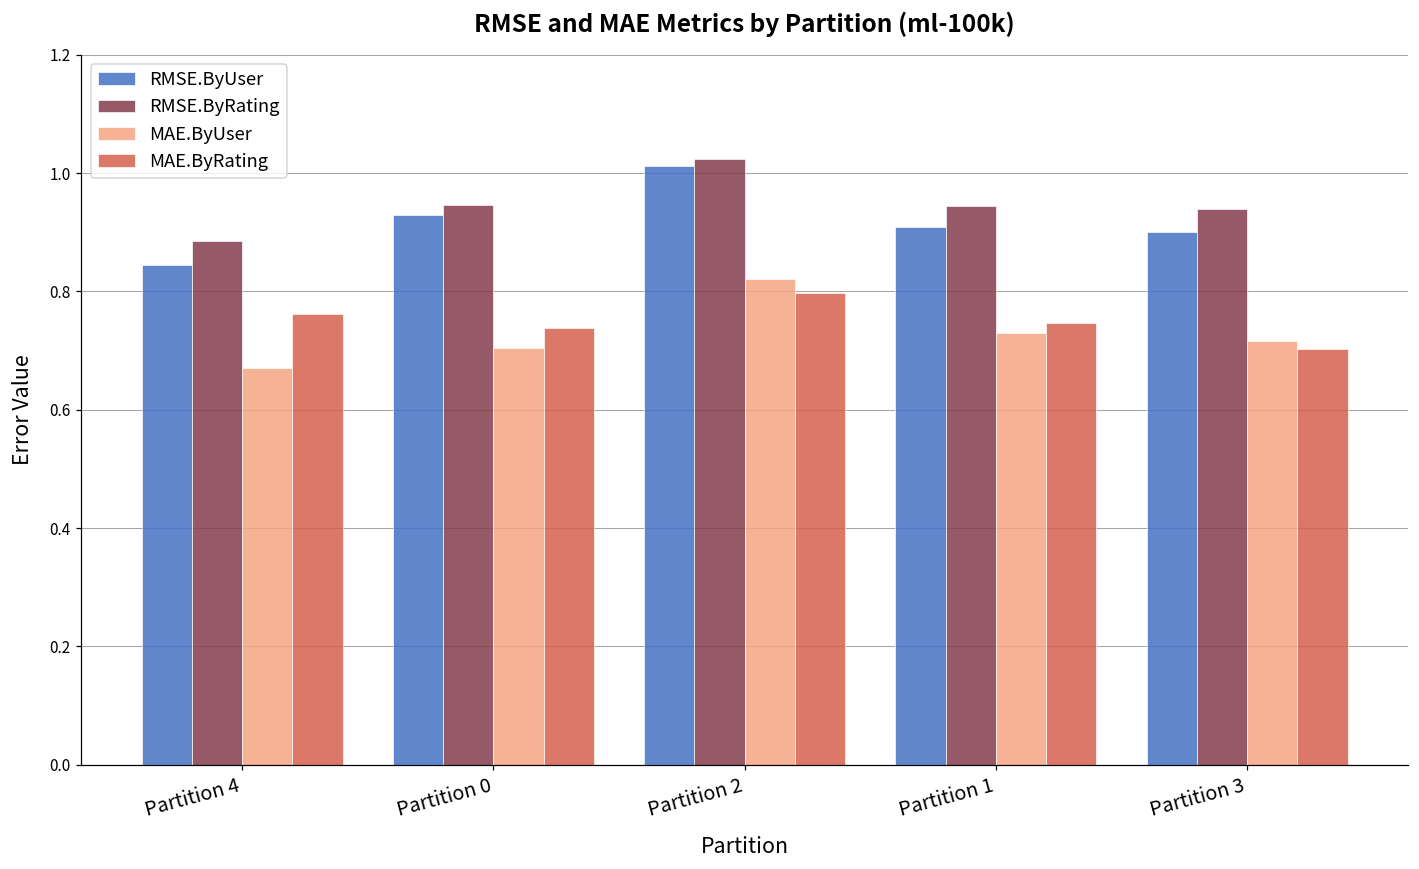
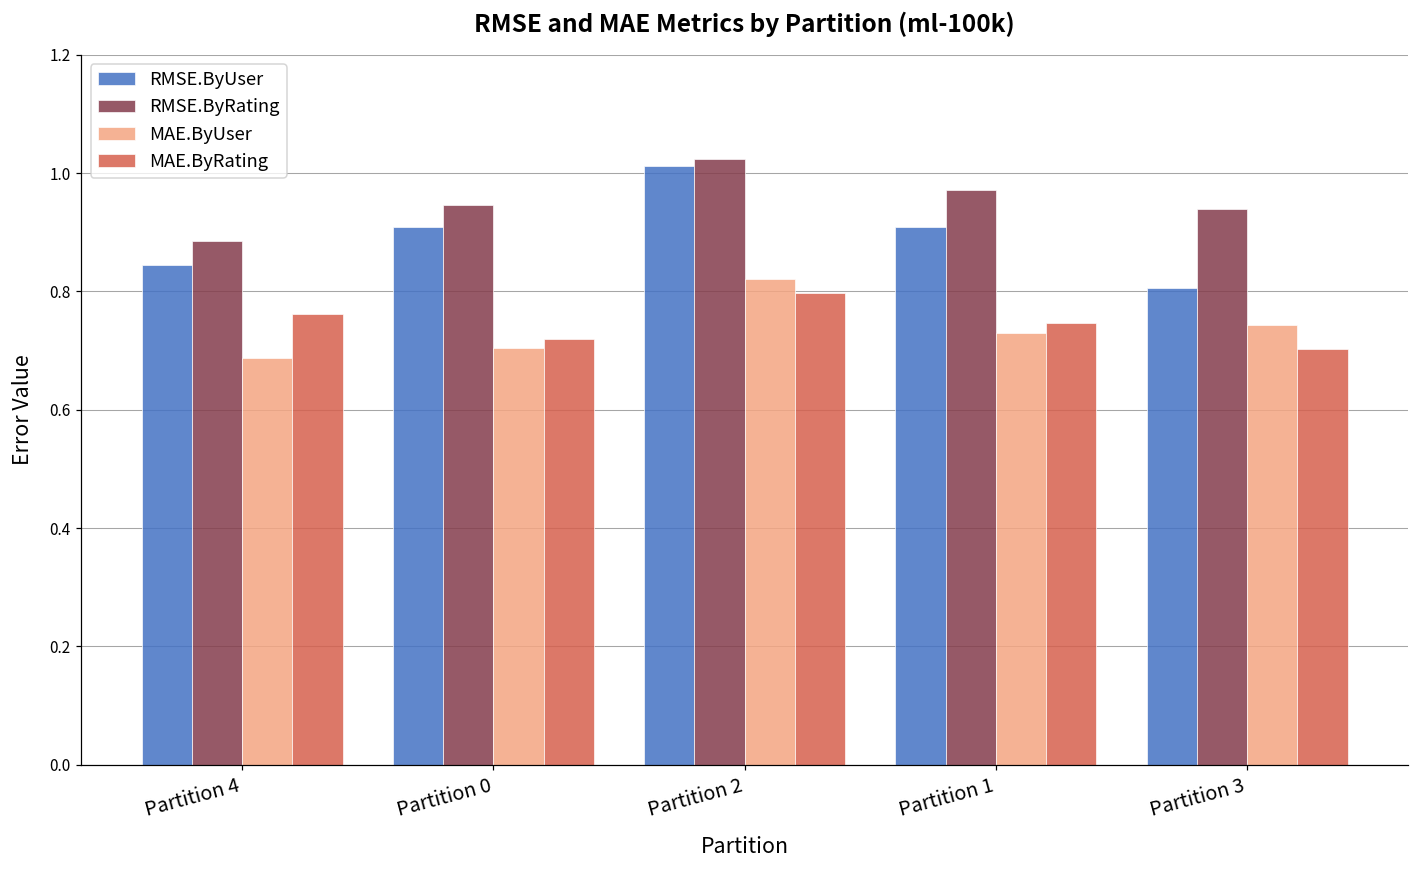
  {
    "RMSE.ByUser": {
      "Partition 4": 0.85,
-     "Partition 0": 0.93,
+     "Partition 0": 0.91,
      "Partition 2": 1.01,
      "Partition 1": 0.91,
-     "Partition 3": 0.90
+     "Partition 3": 0.81
    },
    "RMSE.ByRating": {
      "Partition 4": 0.88,
      "Partition 0": 0.95,
      "Partition 2": 1.02,
-     "Partition 1": 0.94,
+     "Partition 1": 0.97,
      "Partition 3": 0.94
    },
    "MAE.ByUser": {
-     "Partition 4": 0.67,
+     "Partition 4": 0.69,
      "Partition 0": 0.70,
      "Partition 2": 0.82,
      "Partition 1": 0.73,
-     "Partition 3": 0.72
+     "Partition 3": 0.74
    },
    "MAE.ByRating": {
      "Partition 4": 0.76,
-     "Partition 0": 0.74,
+     "Partition 0": 0.72,
      "Partition 2": 0.80,
      "Partition 1": 0.75,
      "Partition 3": 0.70
    }
  }
